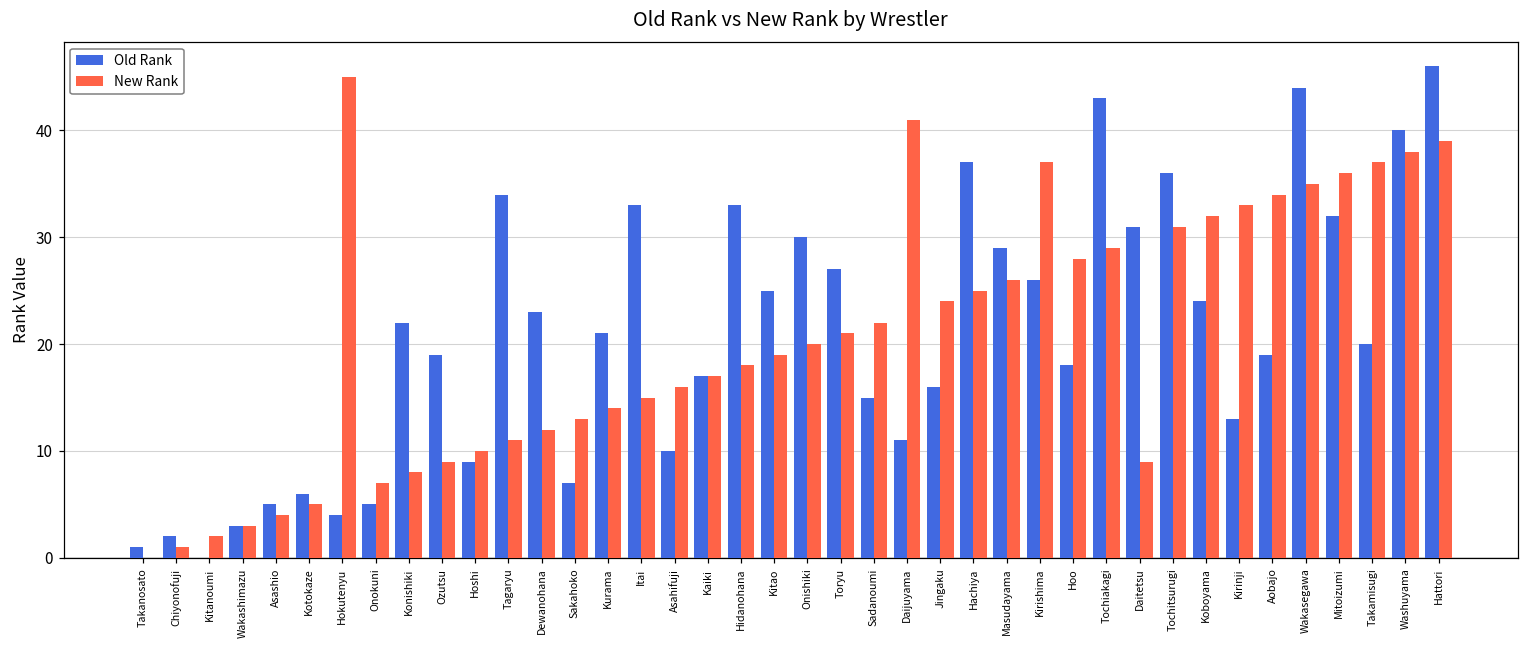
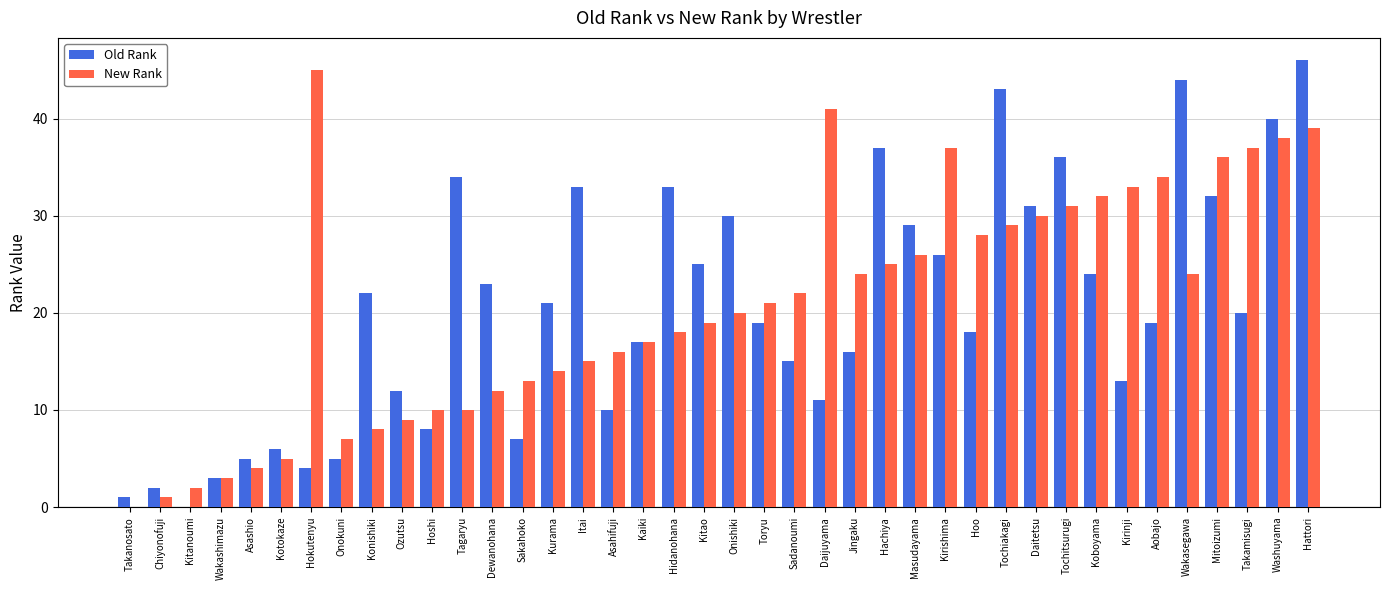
  {
    "Old Rank": {
      "Takanosato": 1,
      "Chiyonofuji": 2,
      "Kitanoumi": 0,
      "Wakashimazu": 3,
      "Asashio": 5,
      "Kotokaze": 6,
      "Hokutenyu": 4,
      "Onokuni": 5,
      "Konishiki": 22,
-     "Ozutsu": 19,
-     "Hoshi": 9,
+     "Ozutsu": 12,
+     "Hoshi": 8,
      "Tagaryu": 34,
      "Dewanohana": 23,
      "Sakahoko": 7,
      "Kurama": 21,
      "Itai": 33,
      "Asahifuji": 10,
      "Kaiki": 17,
      "Hidanohana": 33,
      "Kitao": 25,
      "Onishiki": 30,
-     "Toryu": 27,
+     "Toryu": 19,
      "Sadanoumi": 15,
      "Daijuyama": 11,
      "Jingaku": 16,
      "Hachiya": 37,
      "Masudayama": 29,
      "Kirishima": 26,
      "Hoo": 18,
      "Tochiakagi": 43,
      "Daitetsu": 31,
      "Tochitsurugi": 36,
      "Koboyama": 24,
      "Kirinji": 13,
      "Aobajo": 19,
      "Wakasegawa": 44,
      "Mitoizumi": 32,
      "Takamisugi": 20,
      "Washuyama": 40,
      "Hattori": 46
    },
    "New Rank": {
      "Takanosato": 0,
      "Chiyonofuji": 1,
      "Kitanoumi": 2,
      "Wakashimazu": 3,
      "Asashio": 4,
      "Kotokaze": 5,
      "Hokutenyu": 45,
      "Onokuni": 7,
      "Konishiki": 8,
      "Ozutsu": 9,
      "Hoshi": 10,
-     "Tagaryu": 11,
+     "Tagaryu": 10,
      "Dewanohana": 12,
      "Sakahoko": 13,
      "Kurama": 14,
      "Itai": 15,
      "Asahifuji": 16,
      "Kaiki": 17,
      "Hidanohana": 18,
      "Kitao": 19,
      "Onishiki": 20,
      "Toryu": 21,
      "Sadanoumi": 22,
      "Daijuyama": 41,
      "Jingaku": 24,
      "Hachiya": 25,
      "Masudayama": 26,
      "Kirishima": 37,
      "Hoo": 28,
      "Tochiakagi": 29,
-     "Daitetsu": 9,
+     "Daitetsu": 30,
      "Tochitsurugi": 31,
      "Koboyama": 32,
      "Kirinji": 33,
      "Aobajo": 34,
-     "Wakasegawa": 35,
+     "Wakasegawa": 24,
      "Mitoizumi": 36,
      "Takamisugi": 37,
      "Washuyama": 38,
      "Hattori": 39
    }
  }
